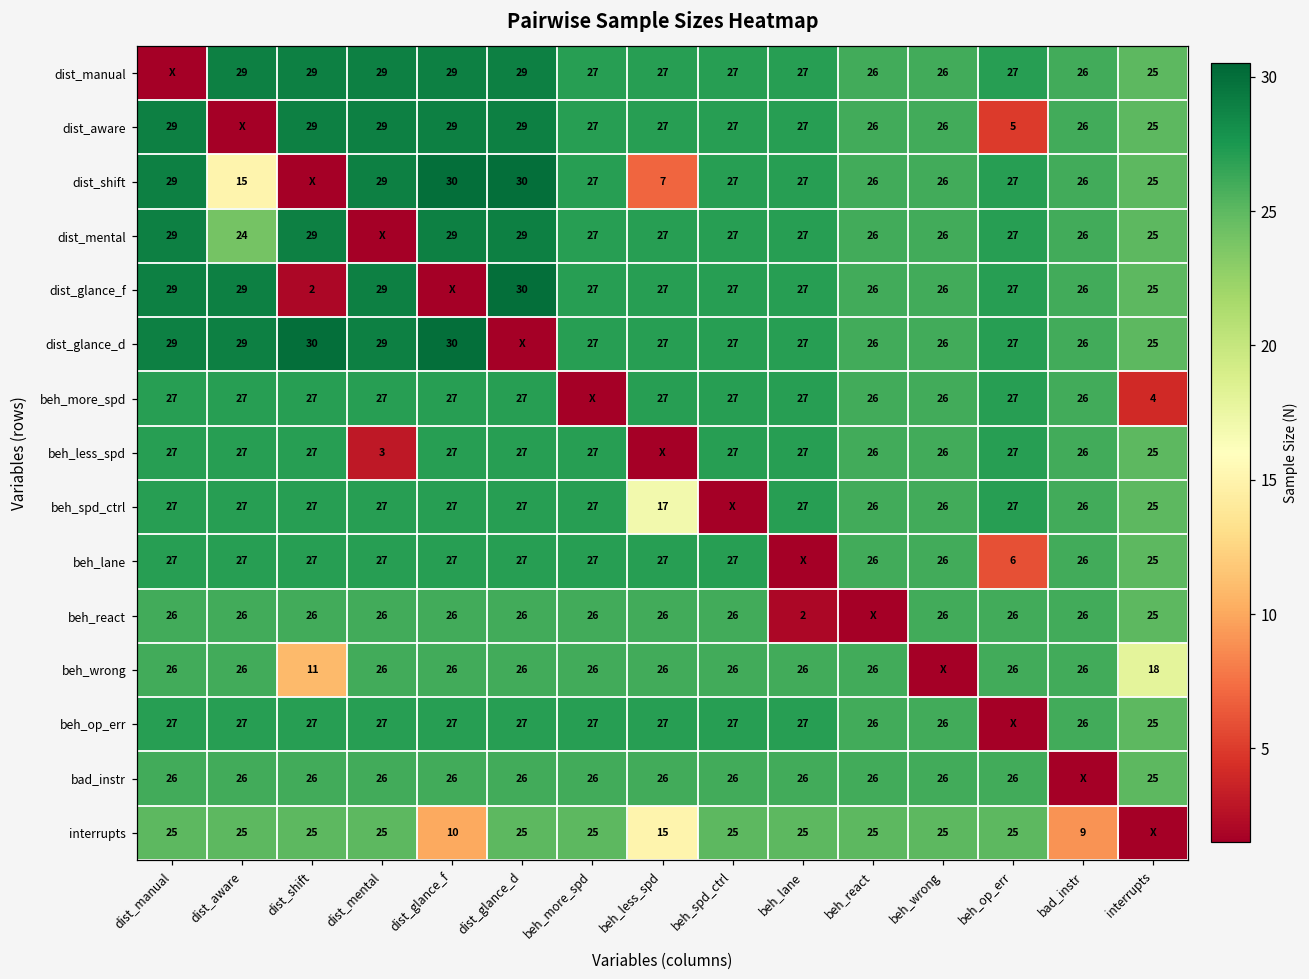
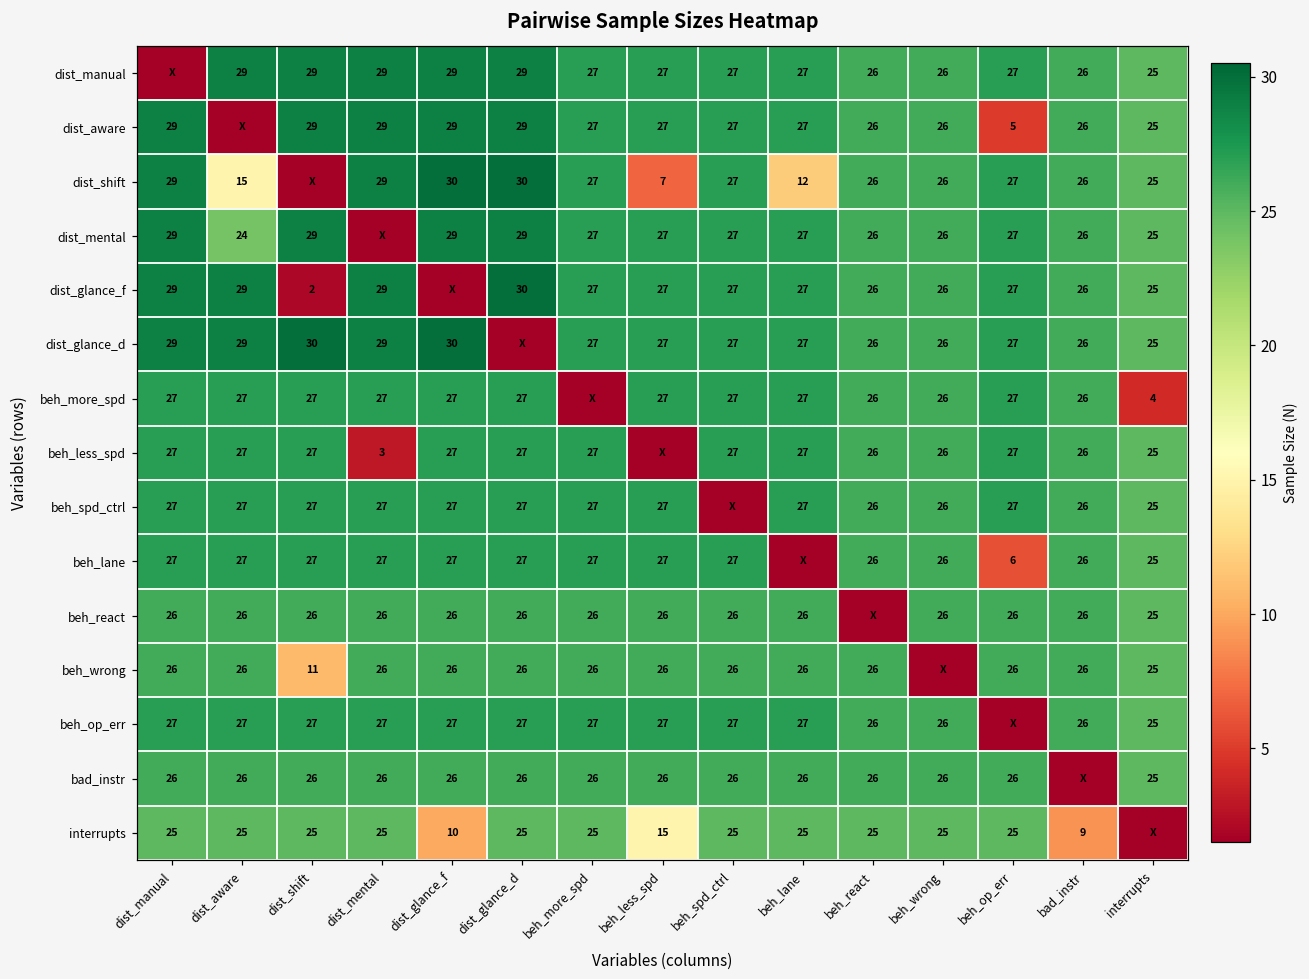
  {
    "dist_shift": {
      "dist_manual": 29,
      "dist_aware": 15,
      "dist_mental": 29,
      "dist_glance_f": 30,
      "dist_glance_d": 30,
      "beh_more_spd": 27,
      "beh_less_spd": 7,
      "beh_spd_ctrl": 27,
-     "beh_lane": 27,
+     "beh_lane": 12,
      "beh_react": 26,
      "beh_wrong": 26,
      "beh_op_err": 27,
      "bad_instr": 26,
      "interrupts": 25
    },
    "beh_spd_ctrl": {
      "dist_manual": 27,
      "dist_aware": 27,
      "dist_shift": 27,
      "dist_mental": 27,
      "dist_glance_f": 27,
      "dist_glance_d": 27,
      "beh_more_spd": 27,
-     "beh_less_spd": 17,
+     "beh_less_spd": 27,
      "beh_lane": 27,
      "beh_react": 26,
      "beh_wrong": 26,
      "beh_op_err": 27,
      "bad_instr": 26,
      "interrupts": 25
    },
    "beh_react": {
      "dist_manual": 26,
      "dist_aware": 26,
      "dist_shift": 26,
      "dist_mental": 26,
      "dist_glance_f": 26,
      "dist_glance_d": 26,
      "beh_more_spd": 26,
      "beh_less_spd": 26,
      "beh_spd_ctrl": 26,
-     "beh_lane": 2,
+     "beh_lane": 26,
      "beh_wrong": 26,
      "beh_op_err": 26,
      "bad_instr": 26,
      "interrupts": 25
    },
    "beh_wrong": {
      "dist_manual": 26,
      "dist_aware": 26,
      "dist_shift": 11,
      "dist_mental": 26,
      "dist_glance_f": 26,
      "dist_glance_d": 26,
      "beh_more_spd": 26,
      "beh_less_spd": 26,
      "beh_spd_ctrl": 26,
      "beh_lane": 26,
      "beh_react": 26,
      "beh_op_err": 26,
      "bad_instr": 26,
-     "interrupts": 18
+     "interrupts": 25
    }
  }
